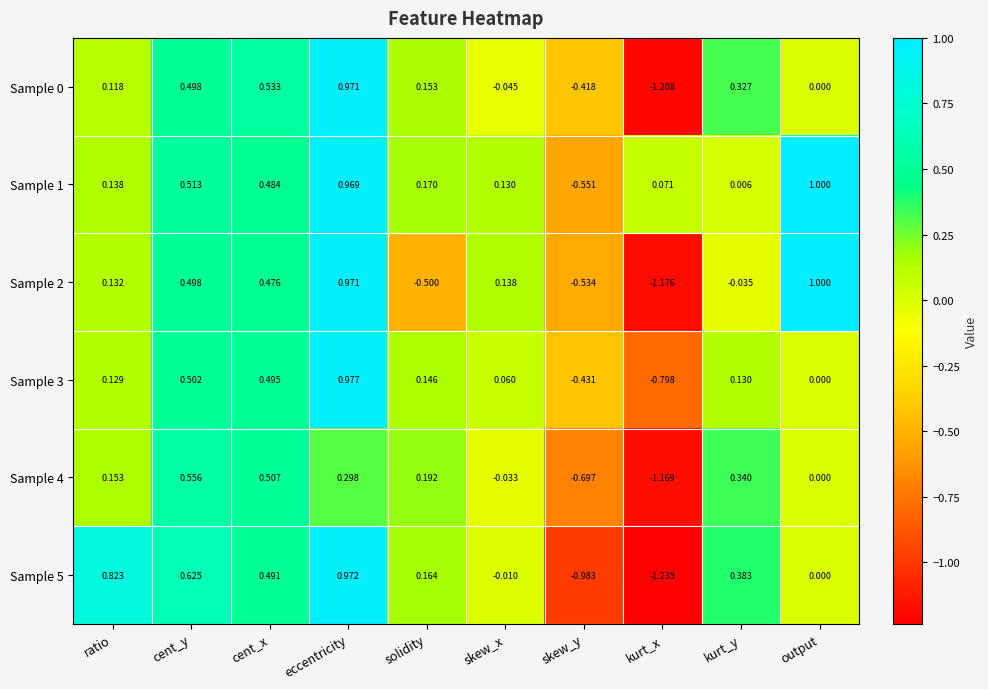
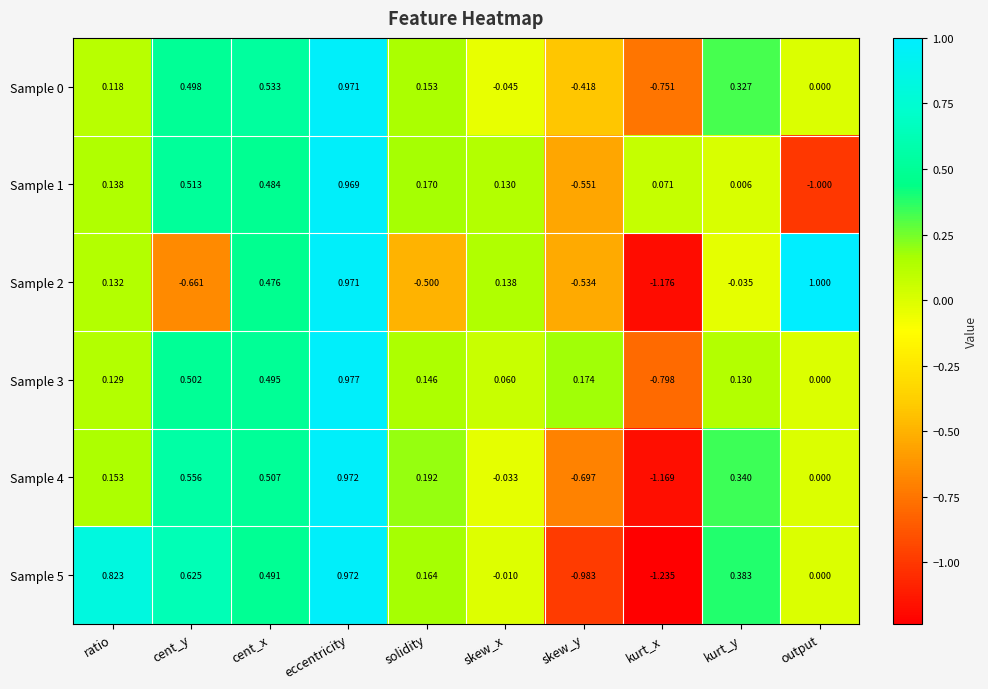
  {
    "Sample 0": {
      "ratio": 0.118,
      "cent_y": 0.498,
      "cent_x": 0.533,
      "eccentricity": 0.971,
      "solidity": 0.153,
      "skew_x": -0.045,
      "skew_y": -0.418,
-     "kurt_x": -1.208,
+     "kurt_x": -0.751,
      "kurt_y": 0.327,
      "output": 0.000
    },
    "Sample 1": {
      "ratio": 0.138,
      "cent_y": 0.513,
      "cent_x": 0.484,
      "eccentricity": 0.969,
      "solidity": 0.170,
      "skew_x": 0.130,
      "skew_y": -0.551,
      "kurt_x": 0.071,
      "kurt_y": 0.006,
-     "output": 1.000
+     "output": -1.000
    },
    "Sample 2": {
      "ratio": 0.132,
-     "cent_y": 0.498,
+     "cent_y": -0.661,
      "cent_x": 0.476,
      "eccentricity": 0.971,
      "solidity": -0.500,
      "skew_x": 0.138,
      "skew_y": -0.534,
      "kurt_x": -1.176,
      "kurt_y": -0.035,
      "output": 1.000
    },
    "Sample 3": {
      "ratio": 0.129,
      "cent_y": 0.502,
      "cent_x": 0.495,
      "eccentricity": 0.977,
      "solidity": 0.146,
      "skew_x": 0.060,
-     "skew_y": -0.431,
+     "skew_y": 0.174,
      "kurt_x": -0.798,
      "kurt_y": 0.130,
      "output": 0.000
    },
    "Sample 4": {
      "ratio": 0.153,
      "cent_y": 0.556,
      "cent_x": 0.507,
-     "eccentricity": 0.298,
+     "eccentricity": 0.972,
      "solidity": 0.192,
      "skew_x": -0.033,
      "skew_y": -0.697,
      "kurt_x": -1.169,
      "kurt_y": 0.340,
      "output": 0.000
    },
    "Sample 5": {
      "ratio": 0.823,
      "cent_y": 0.625,
      "cent_x": 0.491,
      "eccentricity": 0.972,
      "solidity": 0.164,
      "skew_x": -0.010,
      "skew_y": -0.983,
      "kurt_x": -1.235,
      "kurt_y": 0.383,
      "output": 0.000
    }
  }
